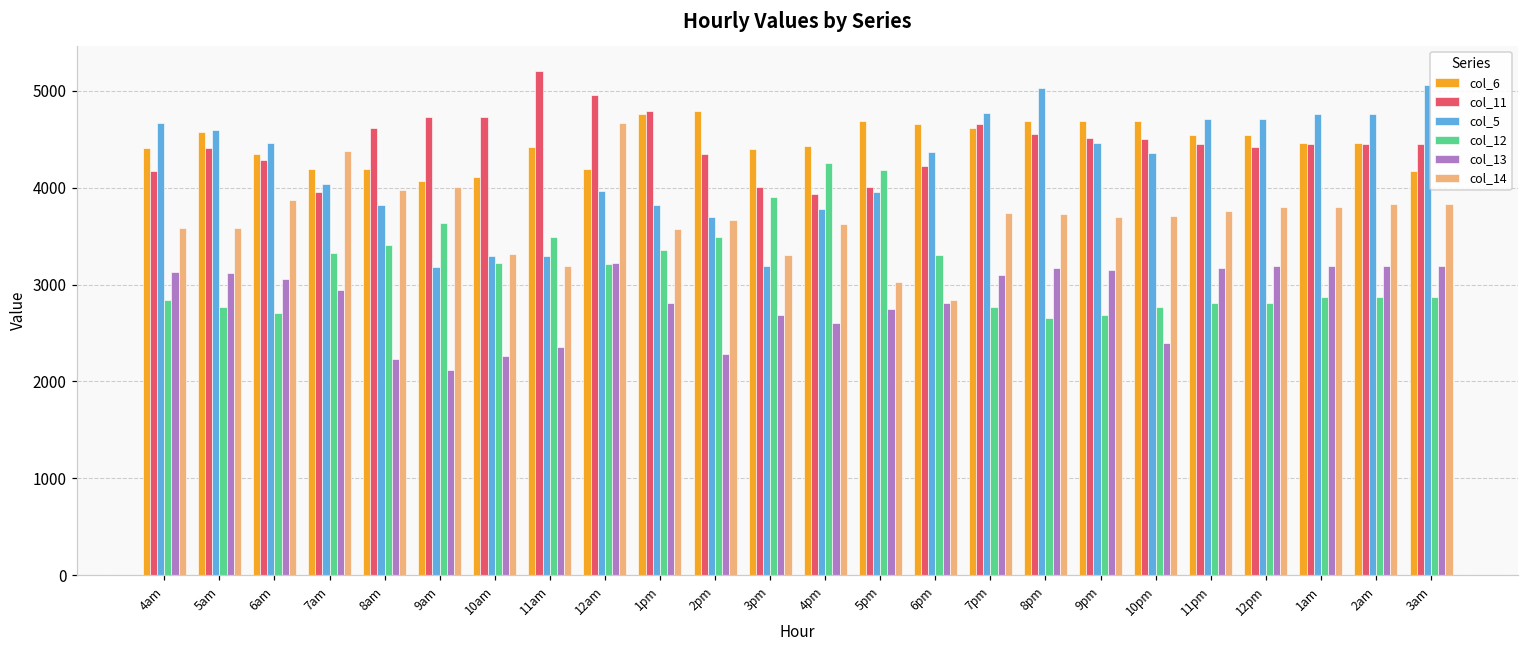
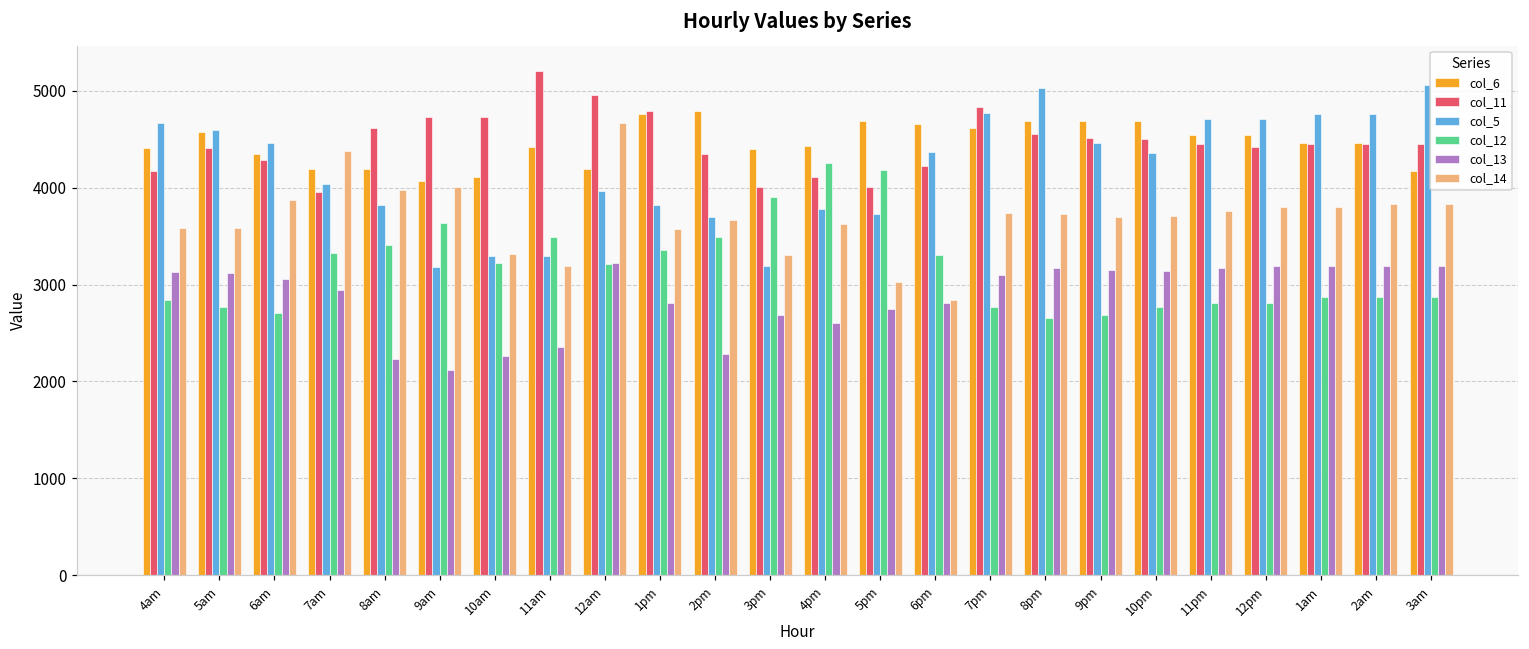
  {
    "col_6": {
      "4am": 4400,
      "5am": 4600,
      "6am": 4300,
      "7am": 4200,
      "8am": 4200,
      "9am": 4100,
      "10am": 4100,
      "11am": 4400,
      "12am": 4200,
      "1pm": 4800,
      "2pm": 4800,
      "3pm": 4400,
      "4pm": 4400,
      "5pm": 4700,
      "6pm": 4700,
      "7pm": 4600,
      "8pm": 4700,
      "9pm": 4700,
      "10pm": 4700,
      "11pm": 4500,
      "12pm": 4500,
      "1am": 4500,
      "2am": 4500,
      "3am": 4200
    },
    "col_11": {
      "4am": 4200,
      "5am": 4400,
      "6am": 4300,
      "7am": 4000,
      "8am": 4600,
      "9am": 4700,
      "10am": 4700,
      "11am": 5200,
      "12am": 5000,
      "1pm": 4800,
      "2pm": 4300,
      "3pm": 4000,
-     "4pm": 3900,
+     "4pm": 4100,
      "5pm": 4000,
      "6pm": 4200,
-     "7pm": 4700,
+     "7pm": 4800,
      "8pm": 4600,
      "9pm": 4500,
      "10pm": 4500,
      "11pm": 4500,
      "12pm": 4400,
      "1am": 4500,
      "2am": 4500,
      "3am": 4500
    },
    "col_5": {
      "4am": 4700,
      "5am": 4600,
      "6am": 4500,
      "7am": 4000,
      "8am": 3800,
      "9am": 3200,
      "10am": 3300,
      "11am": 3300,
      "12am": 4000,
      "1pm": 3800,
      "2pm": 3700,
      "3pm": 3200,
      "4pm": 3800,
-     "5pm": 4000,
+     "5pm": 3700,
      "6pm": 4400,
      "7pm": 4800,
      "8pm": 5000,
      "9pm": 4500,
      "10pm": 4400,
      "11pm": 4700,
      "12pm": 4700,
      "1am": 4800,
      "2am": 4800,
      "3am": 5100
    },
    "col_12": {
      "4am": 2800,
      "5am": 2800,
      "6am": 2700,
      "7am": 3300,
      "8am": 3400,
      "9am": 3600,
      "10am": 3200,
      "11am": 3500,
      "12am": 3200,
      "1pm": 3400,
      "2pm": 3500,
      "3pm": 3900,
      "4pm": 4300,
      "5pm": 4200,
      "6pm": 3300,
      "7pm": 2800,
      "8pm": 2700,
      "9pm": 2700,
      "10pm": 2800,
      "11pm": 2800,
      "12pm": 2800,
      "1am": 2900,
      "2am": 2900,
      "3am": 2900
    },
    "col_13": {
      "4am": 3100,
      "5am": 3100,
      "6am": 3100,
      "7am": 2900,
      "8am": 2200,
      "9am": 2100,
      "10am": 2300,
      "11am": 2400,
      "12am": 3200,
      "1pm": 2800,
      "2pm": 2300,
      "3pm": 2700,
      "4pm": 2600,
      "5pm": 2800,
      "6pm": 2800,
      "7pm": 3100,
      "8pm": 3200,
      "9pm": 3200,
-     "10pm": 2400,
+     "10pm": 3100,
      "11pm": 3200,
      "12pm": 3200,
      "1am": 3200,
      "2am": 3200,
      "3am": 3200
    },
    "col_14": {
      "4am": 3600,
      "5am": 3600,
      "6am": 3900,
      "7am": 4400,
      "8am": 4000,
      "9am": 4000,
      "10am": 3300,
      "11am": 3200,
      "12am": 4700,
      "1pm": 3600,
      "2pm": 3700,
      "3pm": 3300,
      "4pm": 3600,
      "5pm": 3000,
      "6pm": 2800,
      "7pm": 3700,
      "8pm": 3700,
      "9pm": 3700,
      "10pm": 3700,
      "11pm": 3800,
      "12pm": 3800,
      "1am": 3800,
      "2am": 3800,
      "3am": 3800
    }
  }
